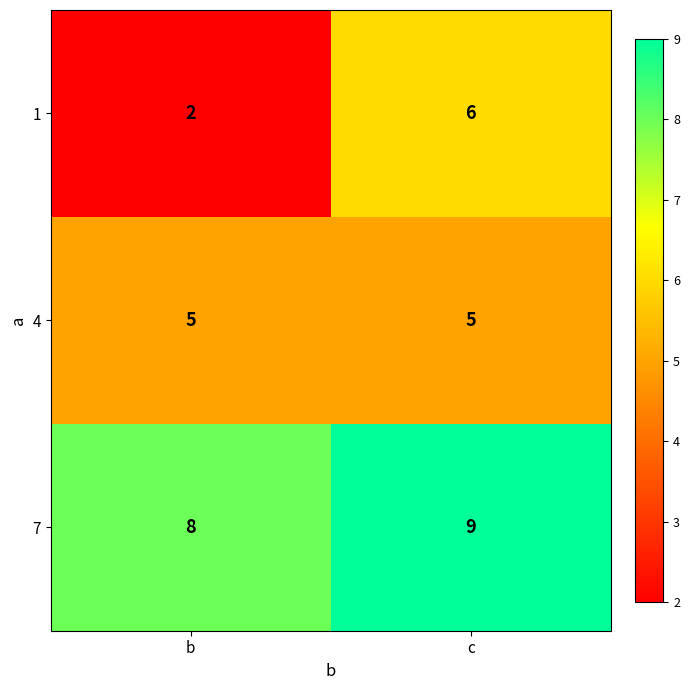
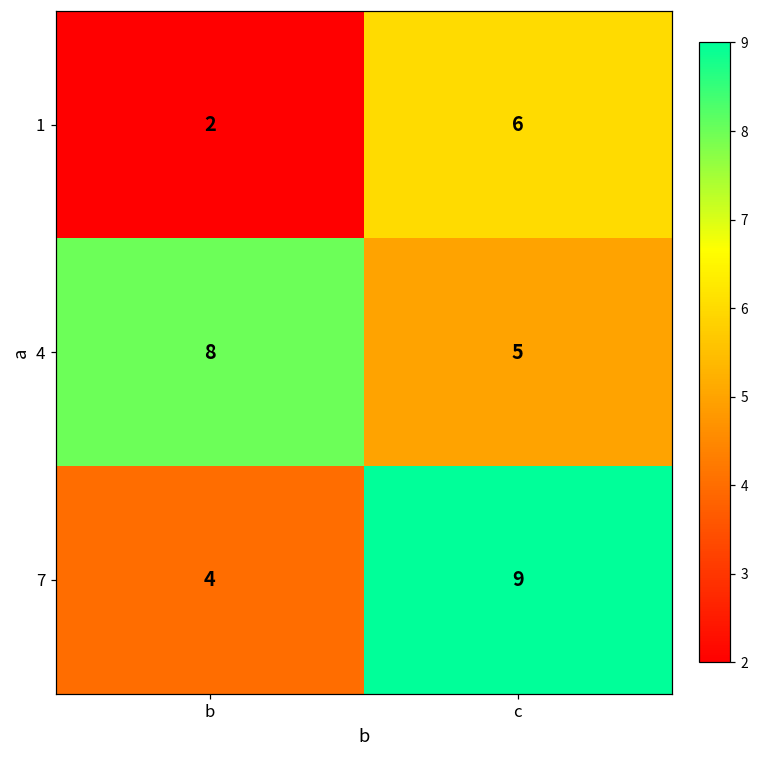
  {
    "1": {
      "b": 2,
      "c": 6
    },
    "4": {
-     "b": 5,
+     "b": 8,
      "c": 5
    },
    "7": {
-     "b": 8,
+     "b": 4,
      "c": 9
    }
  }
